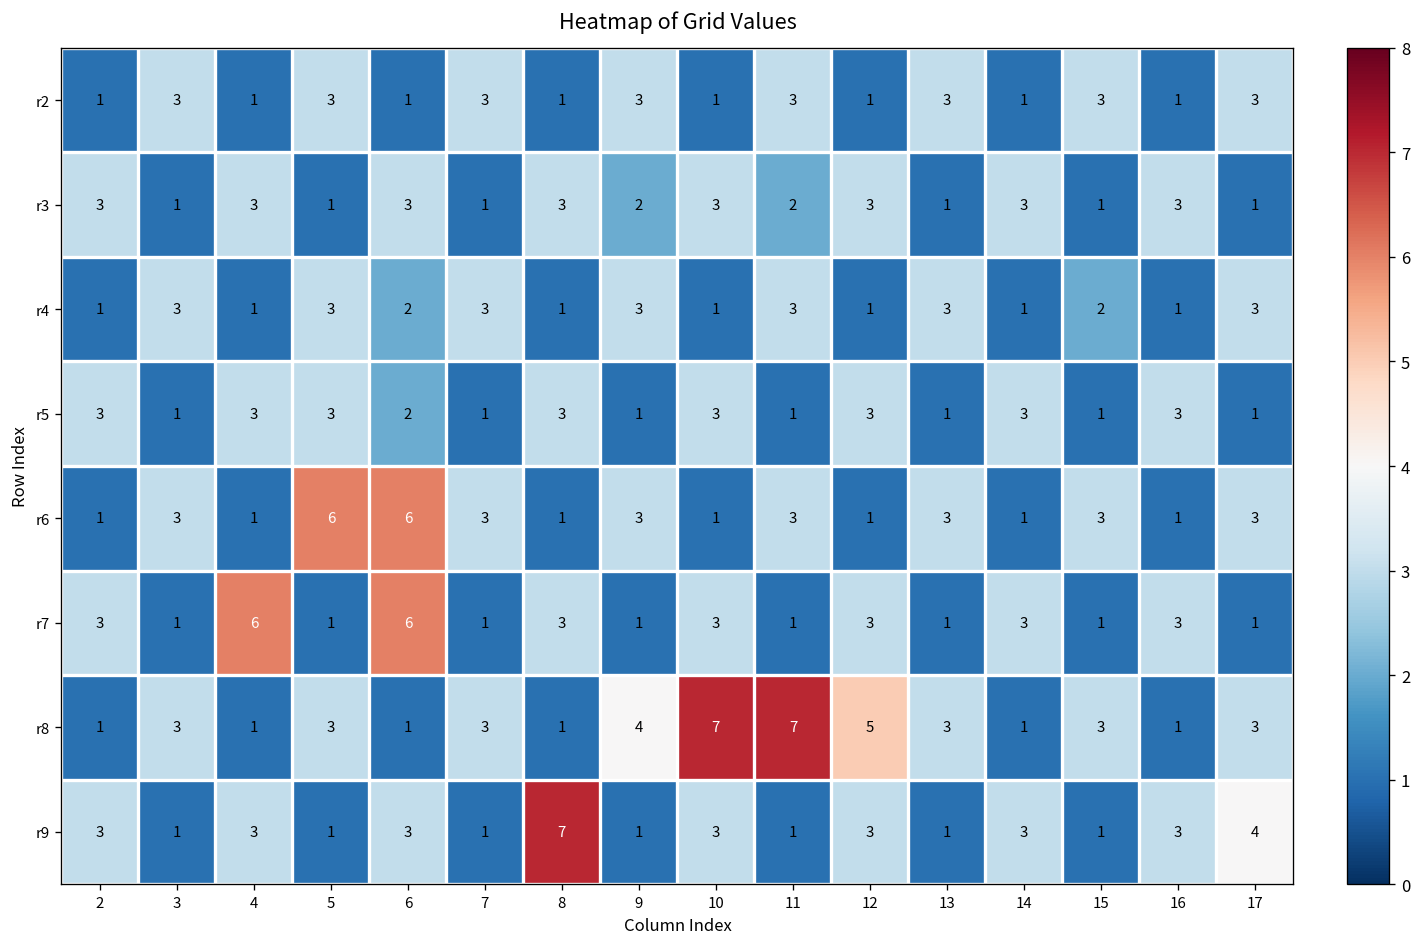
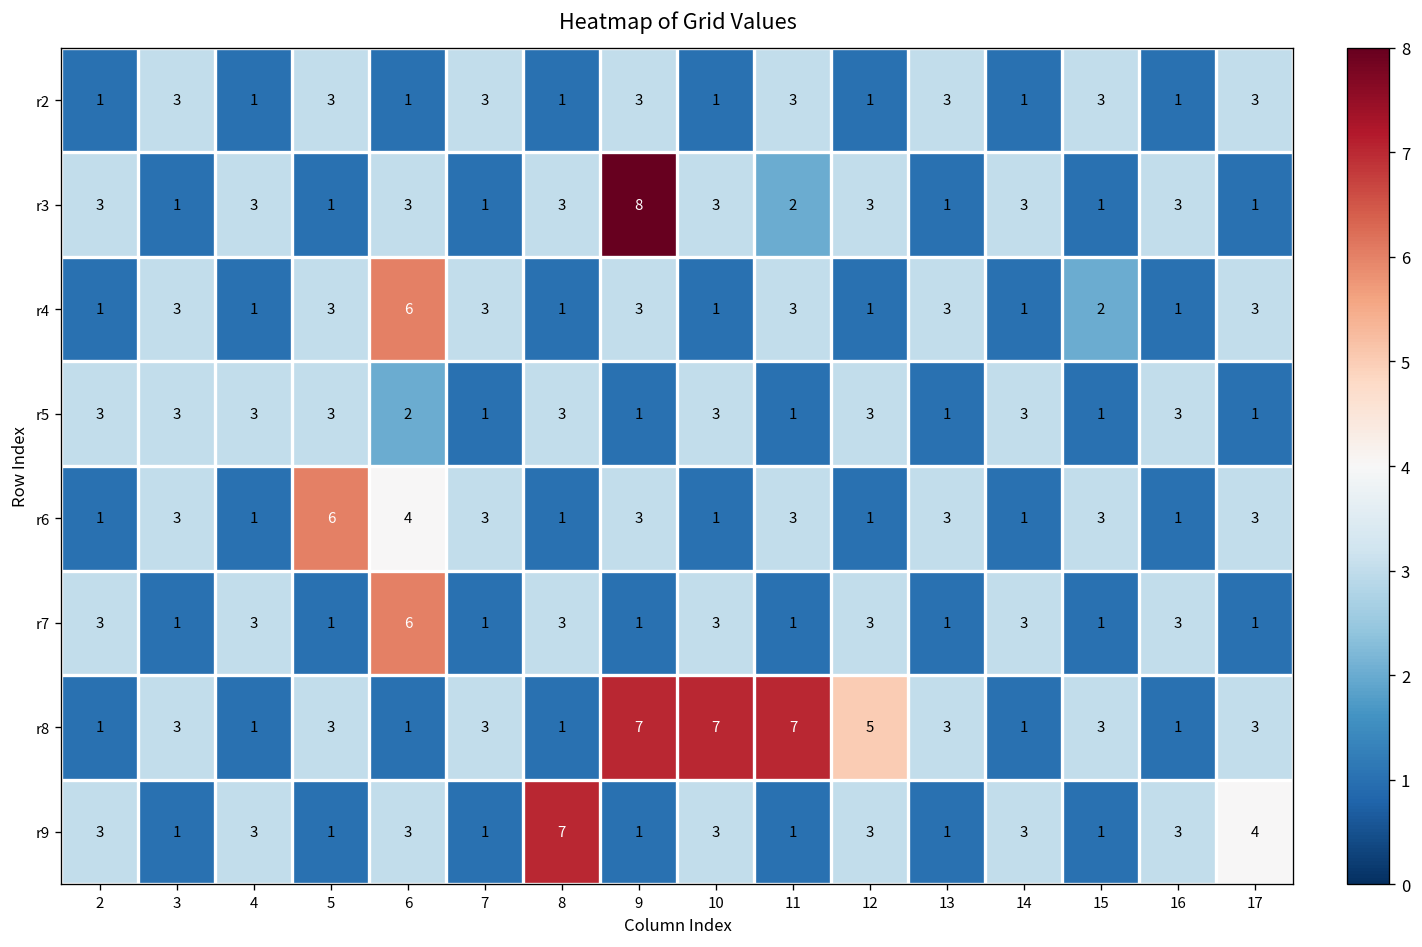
  {
    "r2": {
      "2": 1,
      "3": 3,
      "4": 1,
      "5": 3,
      "6": 1,
      "7": 3,
      "8": 1,
      "9": 3,
      "10": 1,
      "11": 3,
      "12": 1,
      "13": 3,
      "14": 1,
      "15": 3,
      "16": 1,
      "17": 3
    },
    "r3": {
      "2": 3,
      "3": 1,
      "4": 3,
      "5": 1,
      "6": 3,
      "7": 1,
      "8": 3,
-     "9": 2,
+     "9": 8,
      "10": 3,
      "11": 2,
      "12": 3,
      "13": 1,
      "14": 3,
      "15": 1,
      "16": 3,
      "17": 1
    },
    "r4": {
      "2": 1,
      "3": 3,
      "4": 1,
      "5": 3,
-     "6": 2,
+     "6": 6,
      "7": 3,
      "8": 1,
      "9": 3,
      "10": 1,
      "11": 3,
      "12": 1,
      "13": 3,
      "14": 1,
      "15": 2,
      "16": 1,
      "17": 3
    },
    "r5": {
      "2": 3,
-     "3": 1,
+     "3": 3,
      "4": 3,
      "5": 3,
      "6": 2,
      "7": 1,
      "8": 3,
      "9": 1,
      "10": 3,
      "11": 1,
      "12": 3,
      "13": 1,
      "14": 3,
      "15": 1,
      "16": 3,
      "17": 1
    },
    "r6": {
      "2": 1,
      "3": 3,
      "4": 1,
      "5": 6,
-     "6": 6,
+     "6": 4,
      "7": 3,
      "8": 1,
      "9": 3,
      "10": 1,
      "11": 3,
      "12": 1,
      "13": 3,
      "14": 1,
      "15": 3,
      "16": 1,
      "17": 3
    },
    "r7": {
      "2": 3,
      "3": 1,
-     "4": 6,
+     "4": 3,
      "5": 1,
      "6": 6,
      "7": 1,
      "8": 3,
      "9": 1,
      "10": 3,
      "11": 1,
      "12": 3,
      "13": 1,
      "14": 3,
      "15": 1,
      "16": 3,
      "17": 1
    },
    "r8": {
      "2": 1,
      "3": 3,
      "4": 1,
      "5": 3,
      "6": 1,
      "7": 3,
      "8": 1,
-     "9": 4,
+     "9": 7,
      "10": 7,
      "11": 7,
      "12": 5,
      "13": 3,
      "14": 1,
      "15": 3,
      "16": 1,
      "17": 3
    },
    "r9": {
      "2": 3,
      "3": 1,
      "4": 3,
      "5": 1,
      "6": 3,
      "7": 1,
      "8": 7,
      "9": 1,
      "10": 3,
      "11": 1,
      "12": 3,
      "13": 1,
      "14": 3,
      "15": 1,
      "16": 3,
      "17": 4
    }
  }
